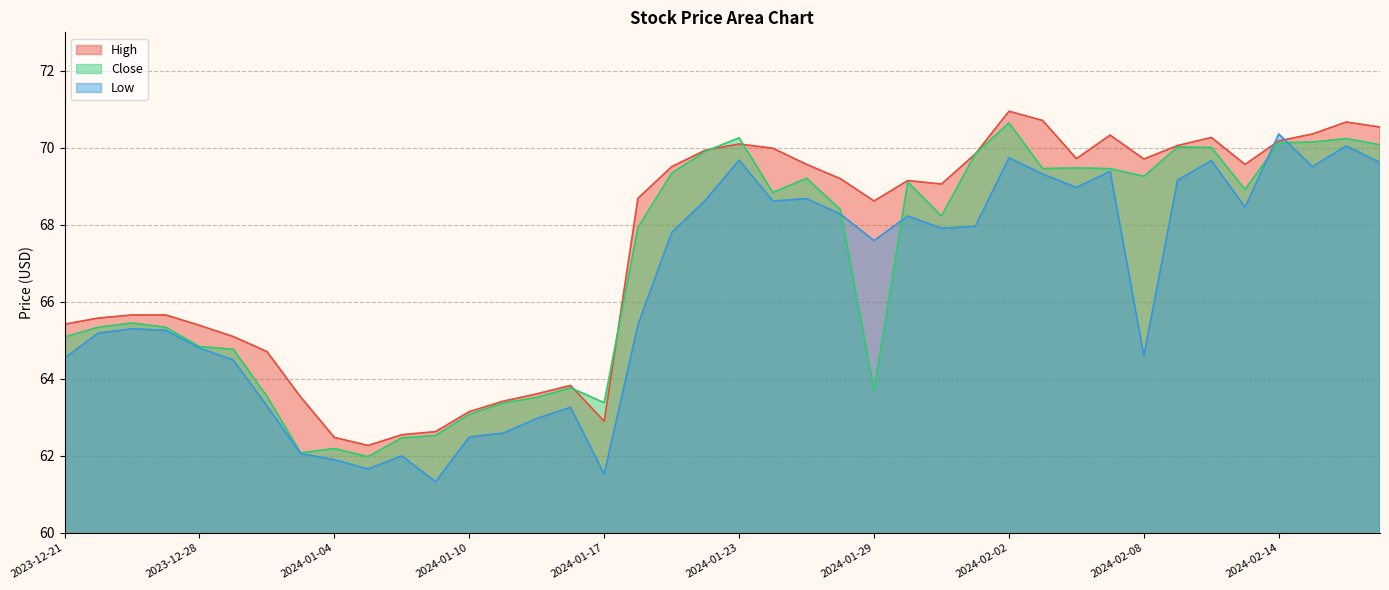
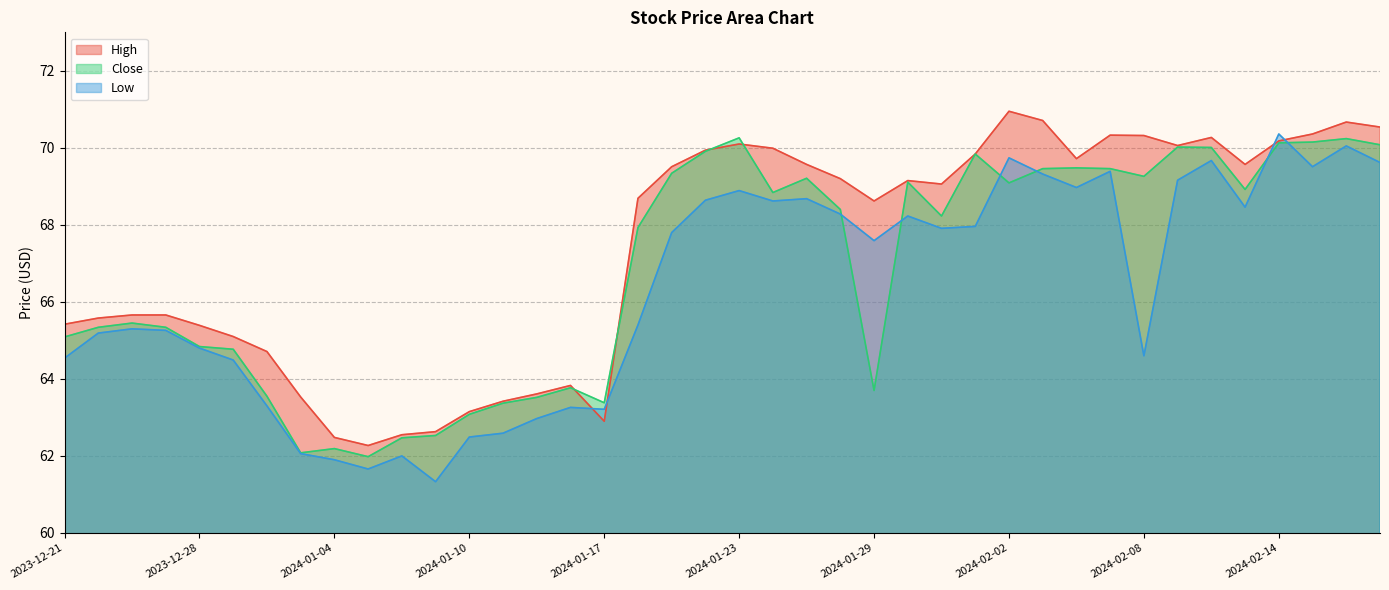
  {
    "High": {
      "2023-12-21": 65.4,
      "2023-12-28": 65.4,
      "2024-01-04": 62.5,
      "2024-01-10": 63.2,
      "2024-01-17": 62.9,
      "2024-01-23": 70.1,
      "2024-01-29": 68.6,
      "2024-02-02": 71.0,
-     "2024-02-08": 69.7
+     "2024-02-08": 70.3
    },
    "Close": {
      "2023-12-21": 65.1,
      "2024-01-04": 62.2,
      "2024-01-10": 63.1,
      "2024-01-17": 63.4,
      "2024-01-23": 70.3,
      "2024-01-29": 63.7,
-     "2024-02-02": 70.7,
+     "2024-02-02": 69.1,
      "2024-02-08": 69.3
    },
    "Low": {
      "2023-12-21": 64.5,
      "2024-01-04": 61.9,
      "2024-01-10": 62.5,
-     "2024-01-17": 61.5,
-     "2024-01-23": 69.7,
+     "2024-01-17": 63.2,
+     "2024-01-23": 68.9,
      "2024-01-29": 67.6,
      "2024-02-02": 69.7,
      "2024-02-08": 64.6,
      "2024-02-14": 70.4
    }
  }
